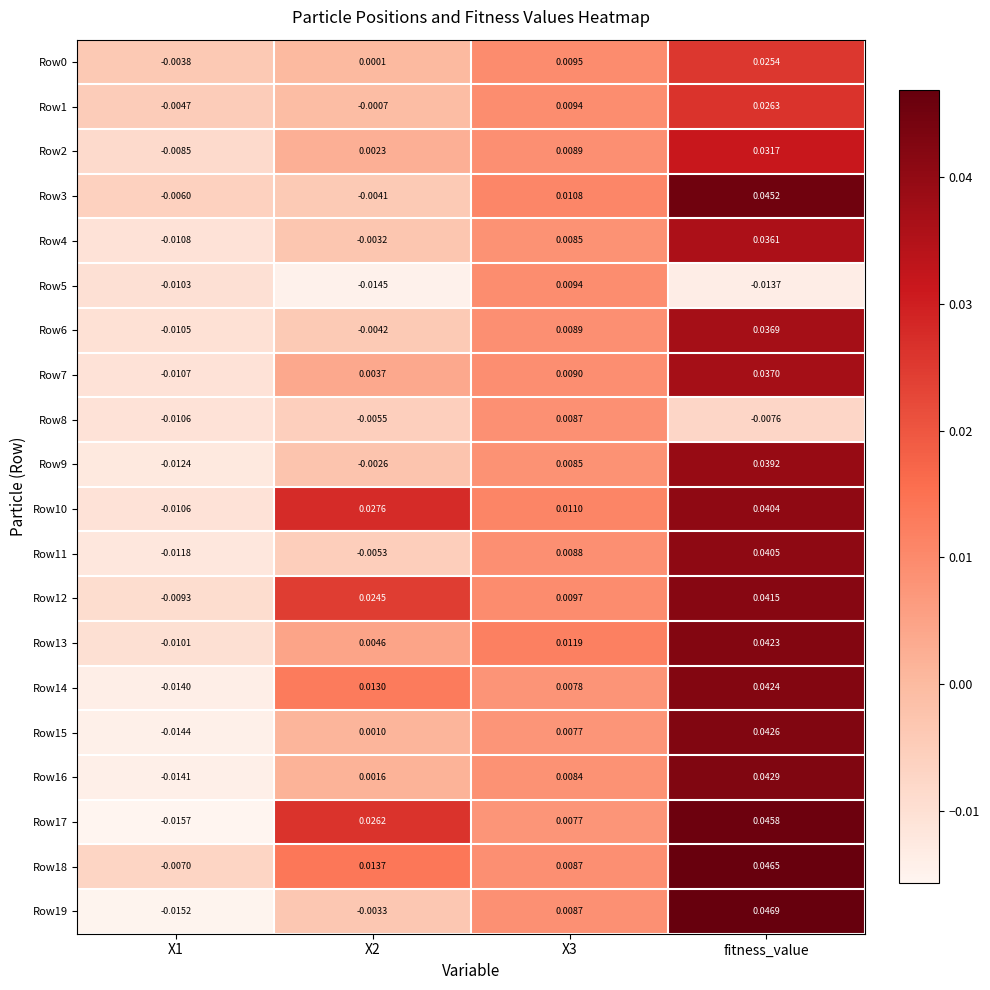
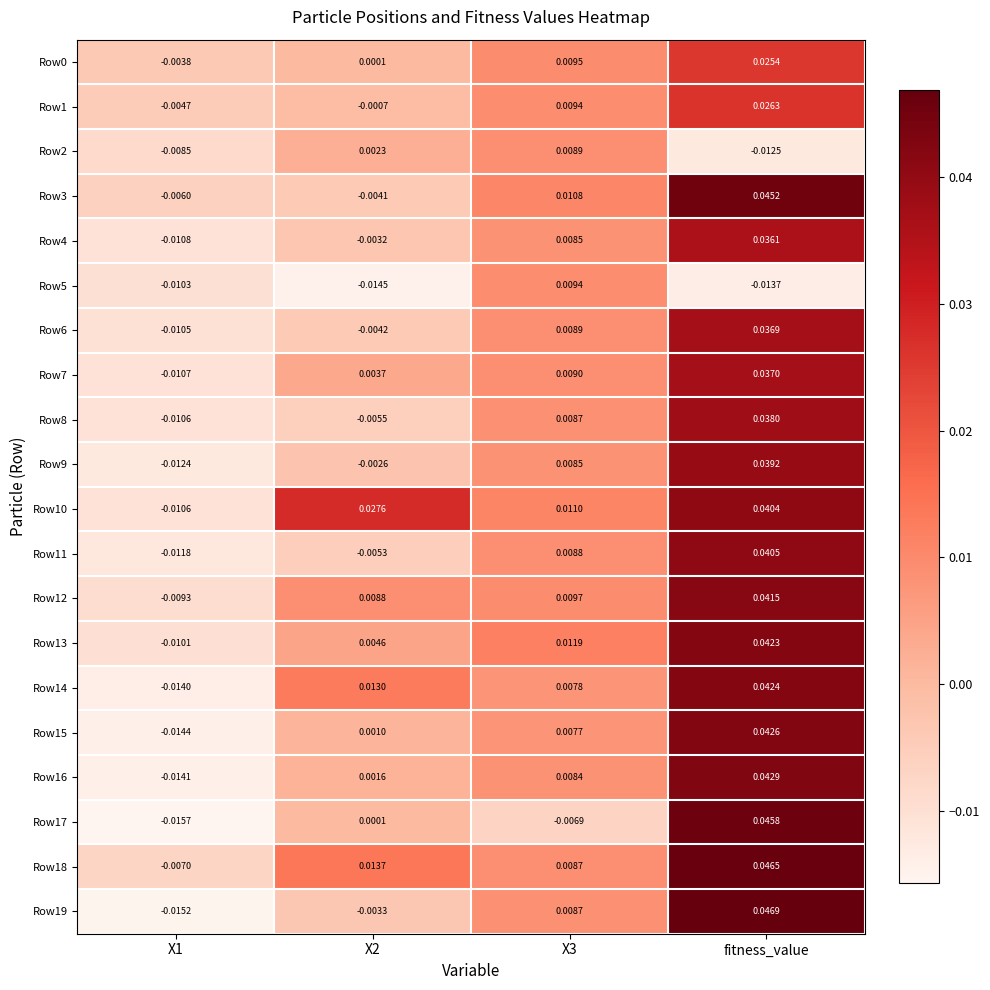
  {
    "Row0": {
      "X1": -0.0038,
      "X2": 0.0001,
      "X3": 0.0095,
      "fitness_value": 0.0254
    },
    "Row1": {
      "X1": -0.0047,
      "X2": -0.0007,
      "X3": 0.0094,
      "fitness_value": 0.0263
    },
    "Row2": {
      "X1": -0.0085,
      "X2": 0.0023,
      "X3": 0.0089,
-     "fitness_value": 0.0317
+     "fitness_value": -0.0125
    },
    "Row3": {
      "X1": -0.0060,
      "X2": -0.0041,
      "X3": 0.0108,
      "fitness_value": 0.0452
    },
    "Row4": {
      "X1": -0.0108,
      "X2": -0.0032,
      "X3": 0.0085,
      "fitness_value": 0.0361
    },
    "Row5": {
      "X1": -0.0103,
      "X2": -0.0145,
      "X3": 0.0094,
      "fitness_value": -0.0137
    },
    "Row6": {
      "X1": -0.0105,
      "X2": -0.0042,
      "X3": 0.0089,
      "fitness_value": 0.0369
    },
    "Row7": {
      "X1": -0.0107,
      "X2": 0.0037,
      "X3": 0.0090,
      "fitness_value": 0.0370
    },
    "Row8": {
      "X1": -0.0106,
      "X2": -0.0055,
      "X3": 0.0087,
-     "fitness_value": -0.0076
+     "fitness_value": 0.0380
    },
    "Row9": {
      "X1": -0.0124,
      "X2": -0.0026,
      "X3": 0.0085,
      "fitness_value": 0.0392
    },
    "Row10": {
      "X1": -0.0106,
      "X2": 0.0276,
      "X3": 0.0110,
      "fitness_value": 0.0404
    },
    "Row11": {
      "X1": -0.0118,
      "X2": -0.0053,
      "X3": 0.0088,
      "fitness_value": 0.0405
    },
    "Row12": {
      "X1": -0.0093,
-     "X2": 0.0245,
+     "X2": 0.0088,
      "X3": 0.0097,
      "fitness_value": 0.0415
    },
    "Row13": {
      "X1": -0.0101,
      "X2": 0.0046,
      "X3": 0.0119,
      "fitness_value": 0.0423
    },
    "Row14": {
      "X1": -0.0140,
      "X2": 0.0130,
      "X3": 0.0078,
      "fitness_value": 0.0424
    },
    "Row15": {
      "X1": -0.0144,
      "X2": 0.0010,
      "X3": 0.0077,
      "fitness_value": 0.0426
    },
    "Row16": {
      "X1": -0.0141,
      "X2": 0.0016,
      "X3": 0.0084,
      "fitness_value": 0.0429
    },
    "Row17": {
      "X1": -0.0157,
-     "X2": 0.0262,
-     "X3": 0.0077,
+     "X2": 0.0001,
+     "X3": -0.0069,
      "fitness_value": 0.0458
    },
    "Row18": {
      "X1": -0.0070,
      "X2": 0.0137,
      "X3": 0.0087,
      "fitness_value": 0.0465
    },
    "Row19": {
      "X1": -0.0152,
      "X2": -0.0033,
      "X3": 0.0087,
      "fitness_value": 0.0469
    }
  }
